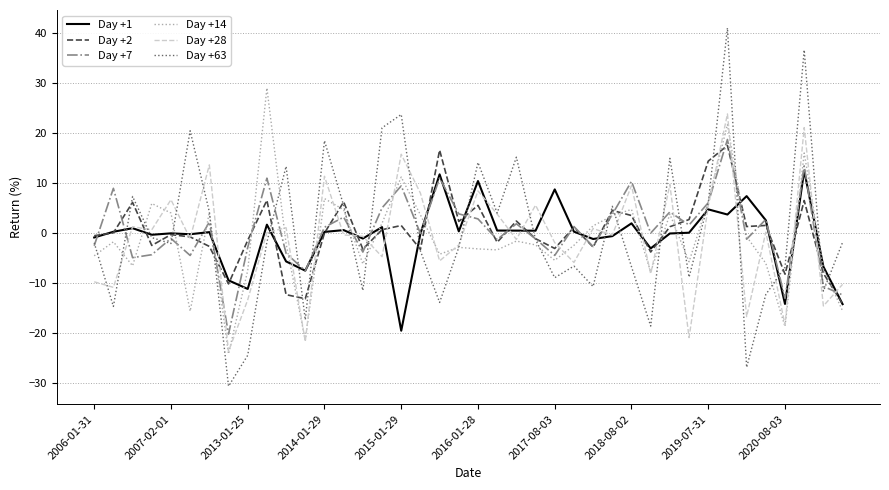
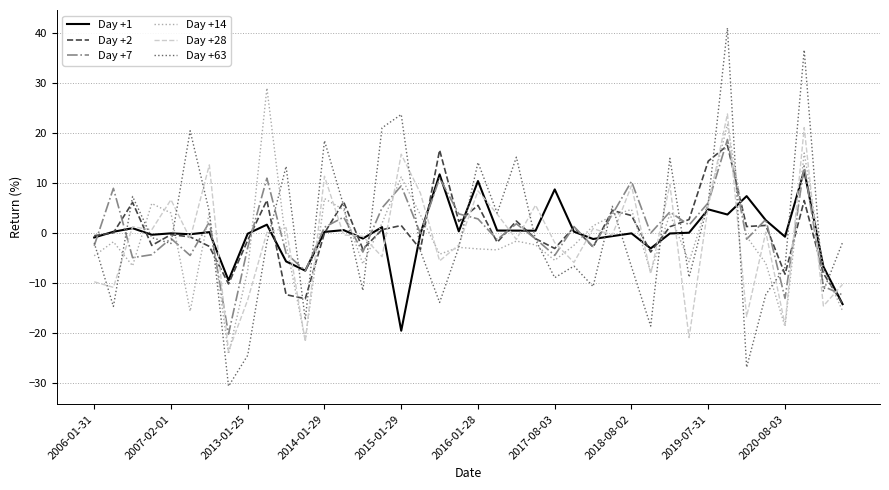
  {
    "Day +1": {
-     "2013-01-25": -11,
+     "2013-01-25": 0,
      "2015-01-29": -19,
      "2016-01-28": 10,
      "2017-08-03": 9,
-     "2018-08-02": 2,
+     "2018-08-02": 0,
      "2019-07-31": 5,
-     "2020-08-03": -14
+     "2020-08-03": -1
    }
  }
